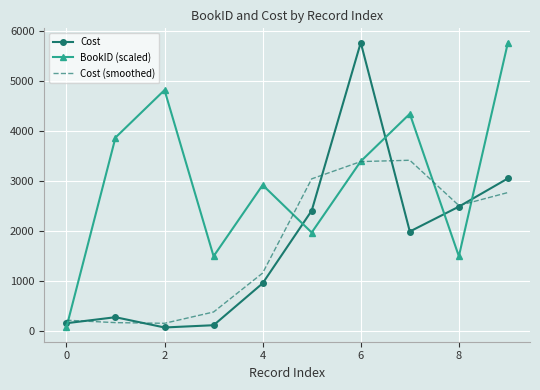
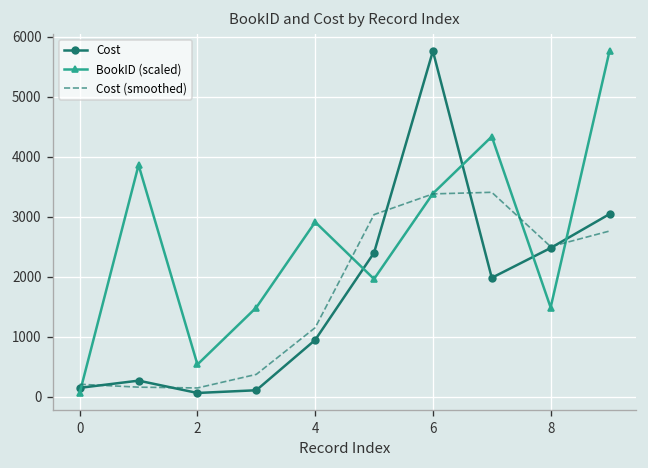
  {
    "BookID (scaled)": {
      "0": 100,
-     "2": 4800,
+     "2": 500,
      "4": 2900,
      "8": 1500
    }
  }
